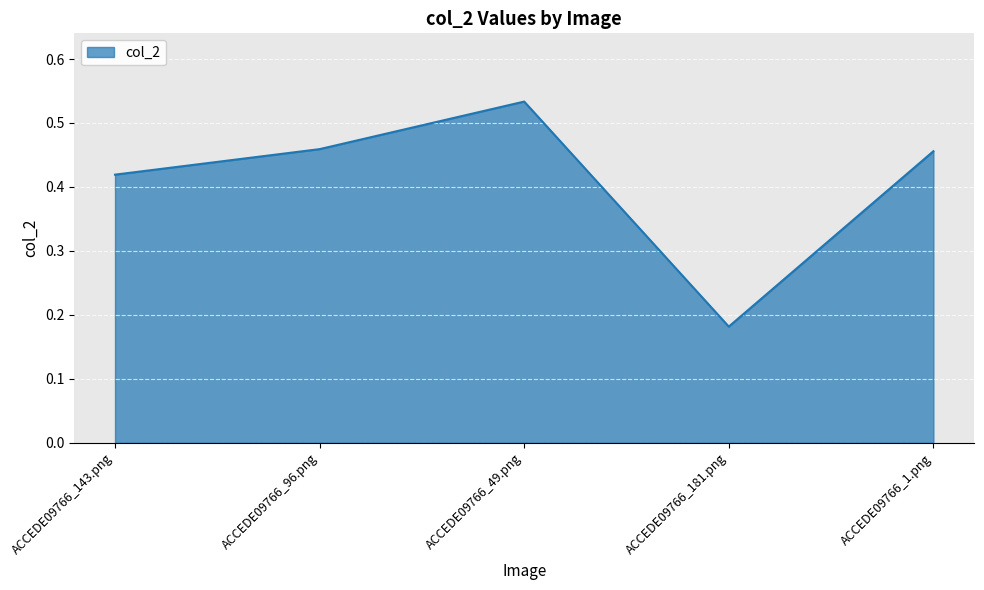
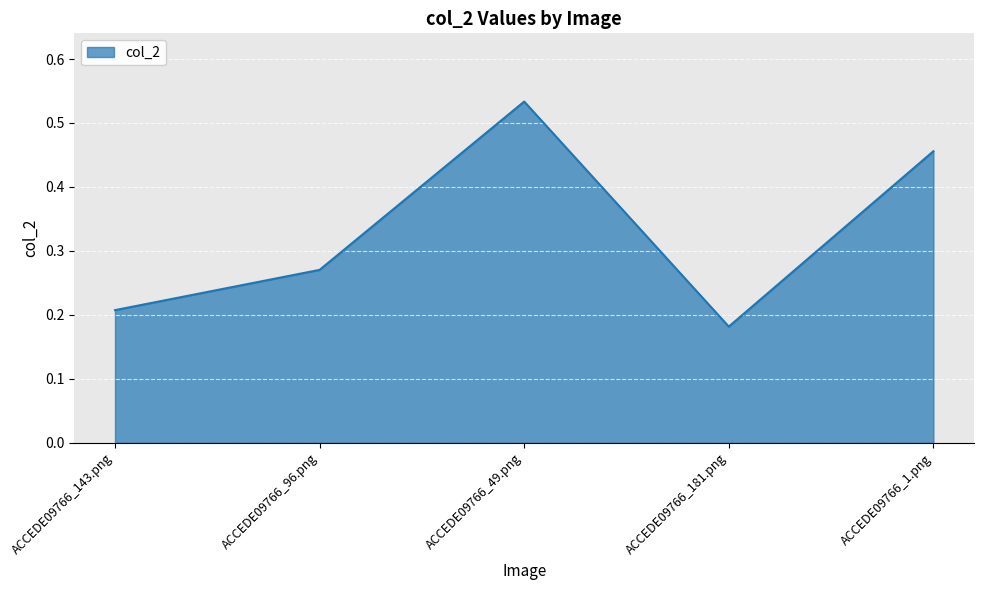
  {
-   "ACCEDE09766_143.png": 0.42,
-   "ACCEDE09766_96.png": 0.46,
+   "ACCEDE09766_143.png": 0.21,
+   "ACCEDE09766_96.png": 0.27,
    "ACCEDE09766_49.png": 0.53,
    "ACCEDE09766_181.png": 0.18,
    "ACCEDE09766_1.png": 0.46
  }
